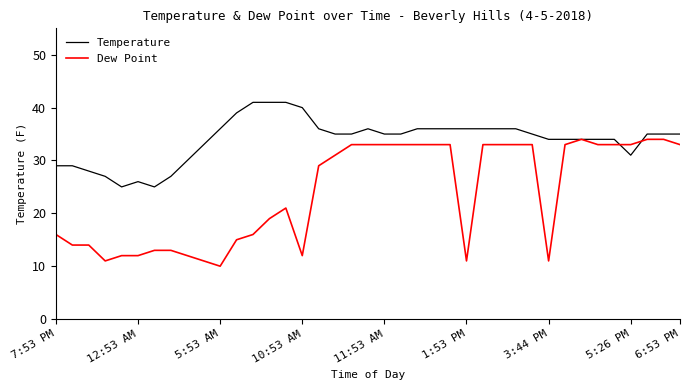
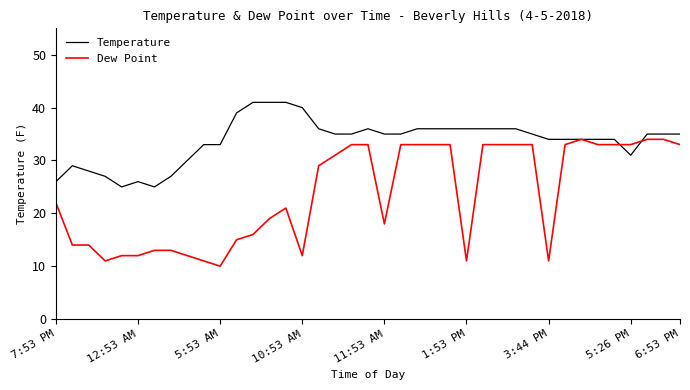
  {
    "Temperature": {
-     "7:53 PM": 29,
+     "7:53 PM": 26,
      "12:53 AM": 26,
-     "5:53 AM": 36,
+     "5:53 AM": 33,
      "10:53 AM": 40,
      "11:53 AM": 35,
      "1:53 PM": 36,
      "3:44 PM": 34,
      "5:26 PM": 31,
      "6:53 PM": 35
    },
    "Dew Point": {
-     "7:53 PM": 16,
+     "7:53 PM": 22,
      "12:53 AM": 12,
      "5:53 AM": 10,
      "10:53 AM": 12,
-     "11:53 AM": 33,
+     "11:53 AM": 18,
      "1:53 PM": 11,
      "3:44 PM": 11,
      "5:26 PM": 33,
      "6:53 PM": 33
    }
  }
